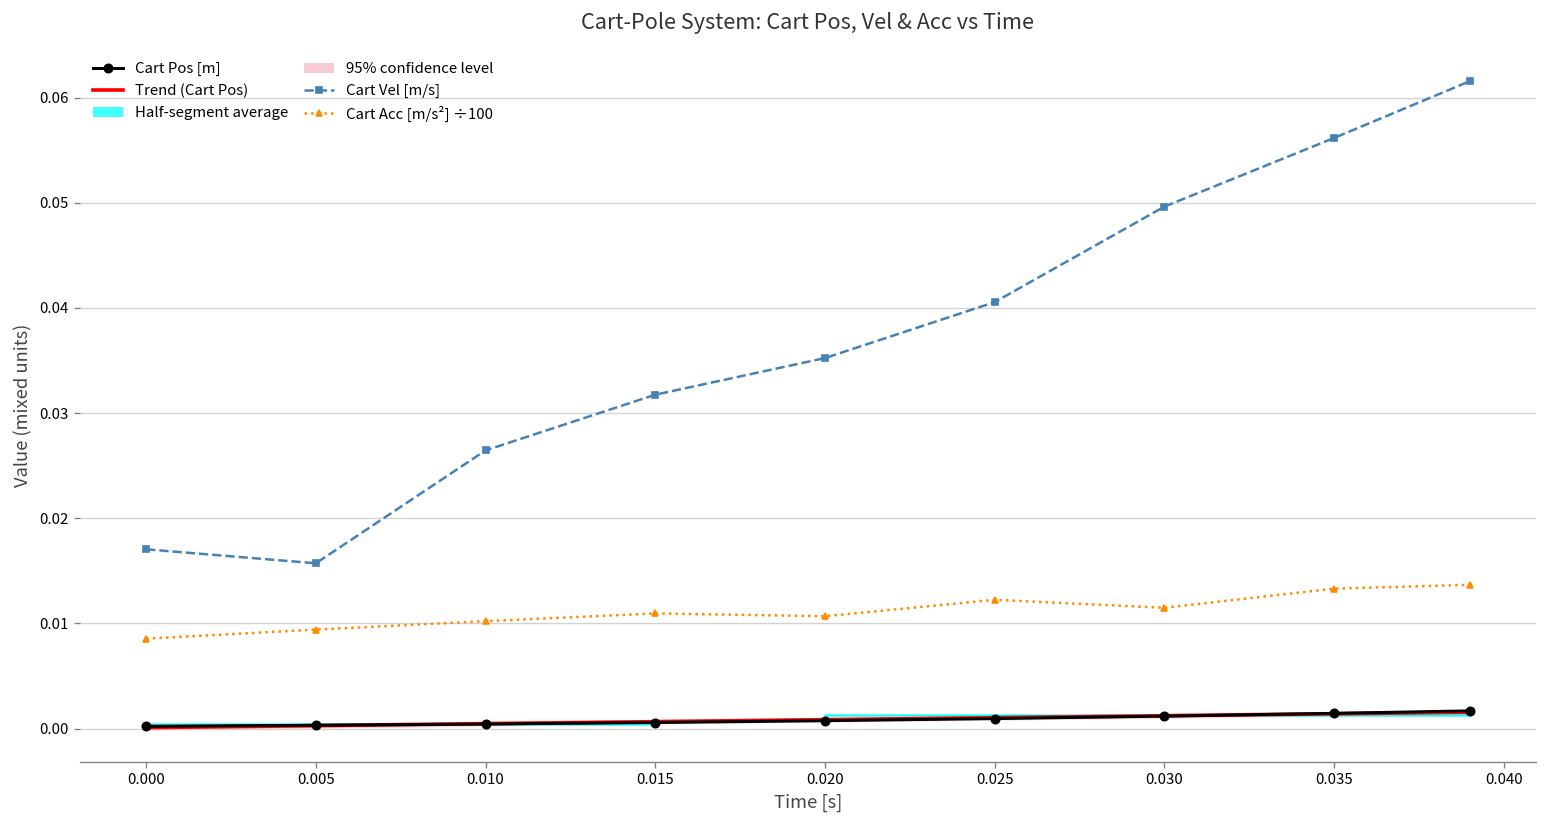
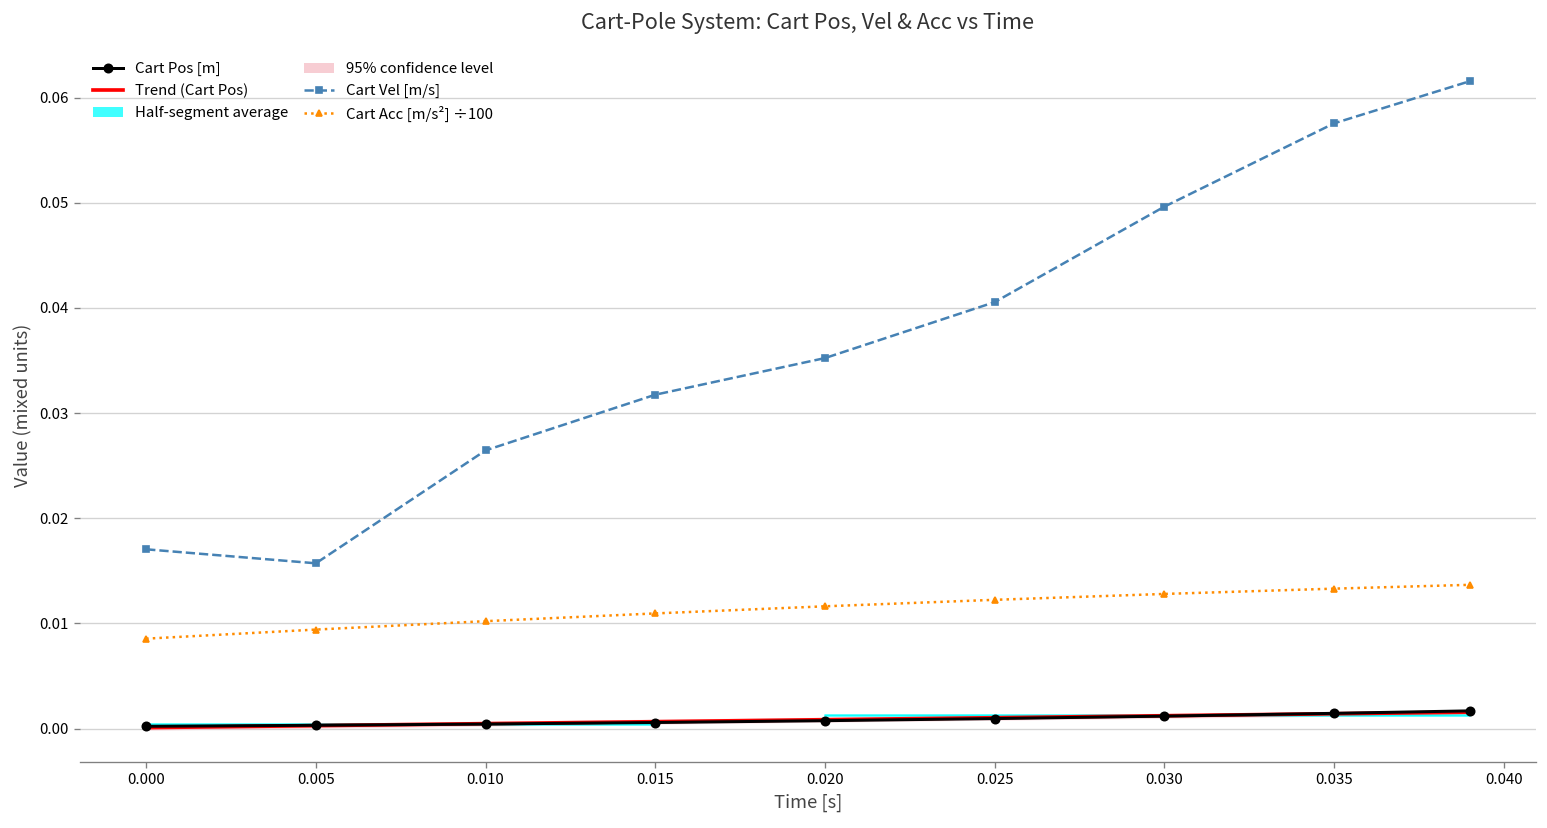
  {
    "Cart Vel [m/s]": {
      "0.000": 0.017,
      "0.005": 0.016,
      "0.010": 0.026,
      "0.015": 0.032,
      "0.020": 0.035,
      "0.025": 0.041,
      "0.030": 0.050,
-     "0.035": 0.056
+     "0.035": 0.058
    },
    "Cart Acc [m/s²] ÷100": {
      "0.000": 0.009,
      "0.005": 0.009,
      "0.010": 0.010,
      "0.015": 0.011,
-     "0.020": 0.011,
+     "0.020": 0.012,
      "0.025": 0.012,
-     "0.030": 0.011,
+     "0.030": 0.013,
      "0.035": 0.013
    }
  }
